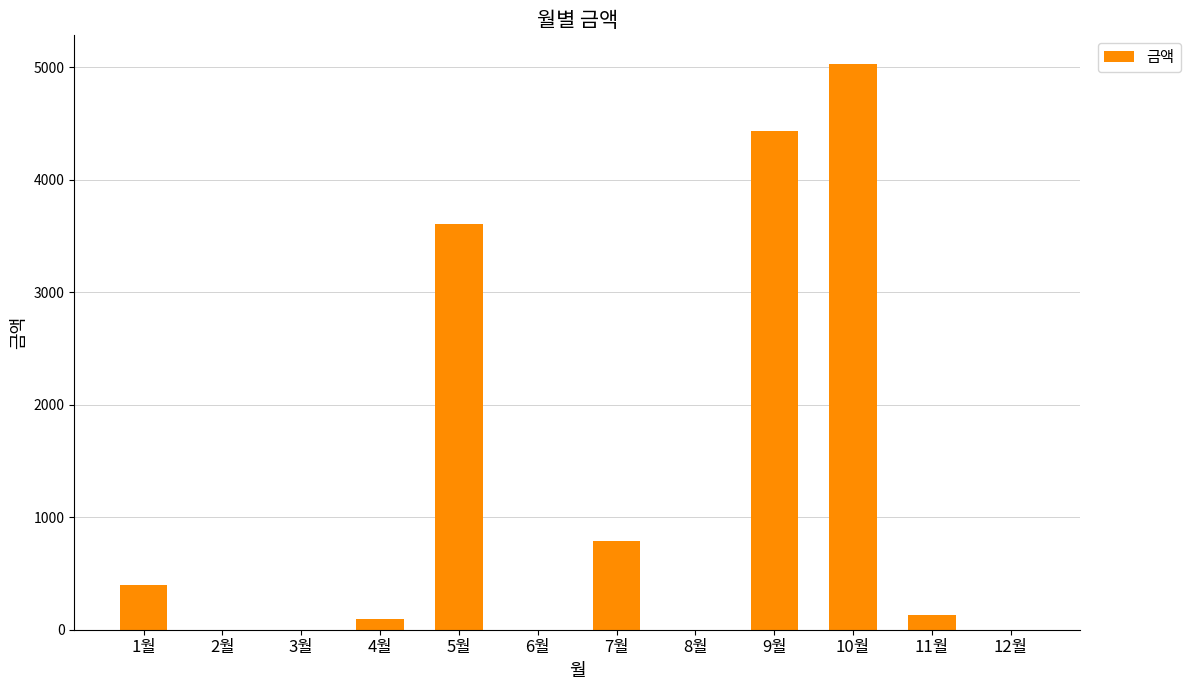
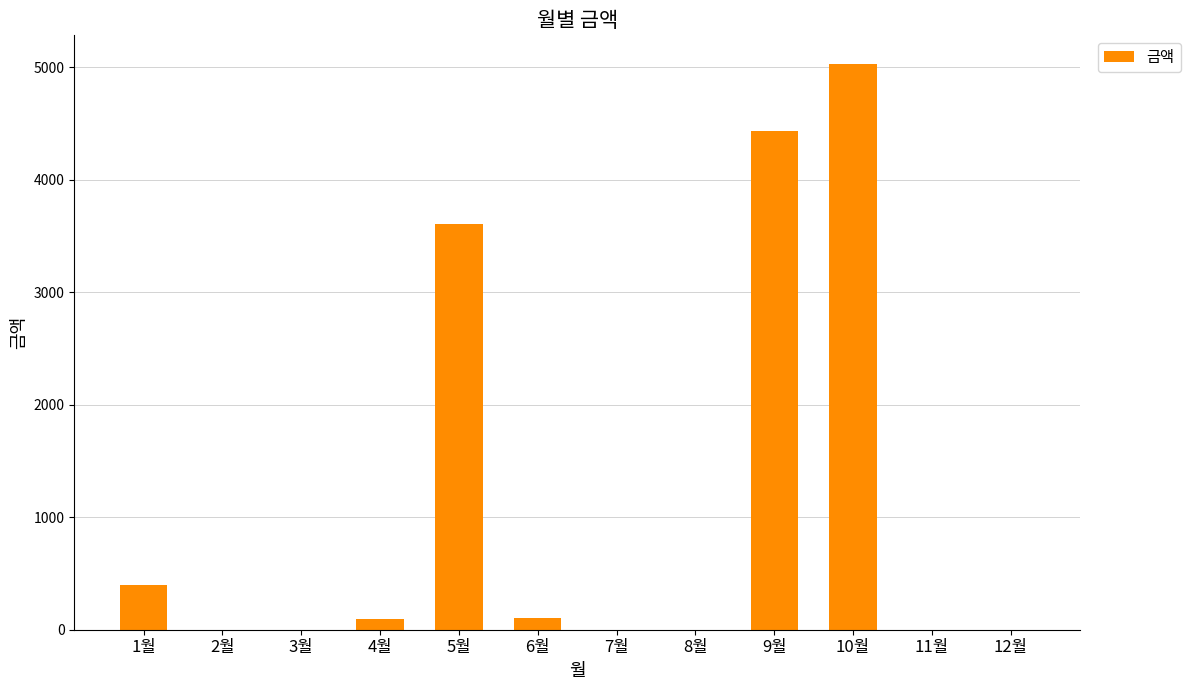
  {
    "1월": 400,
    "2월": 0,
    "3월": 0,
    "4월": 100,
    "5월": 3600,
-   "6월": 0,
-   "7월": 790,
+   "6월": 110,
+   "7월": 0,
    "8월": 0,
    "9월": 4430,
    "10월": 5030,
-   "11월": 130,
+   "11월": 0,
    "12월": 0
  }
